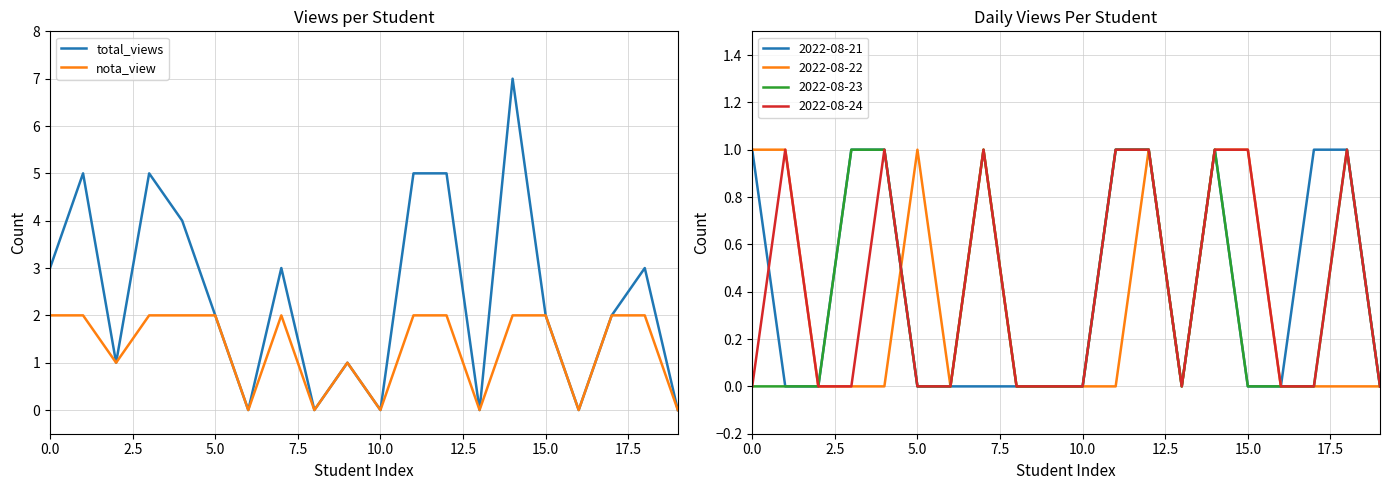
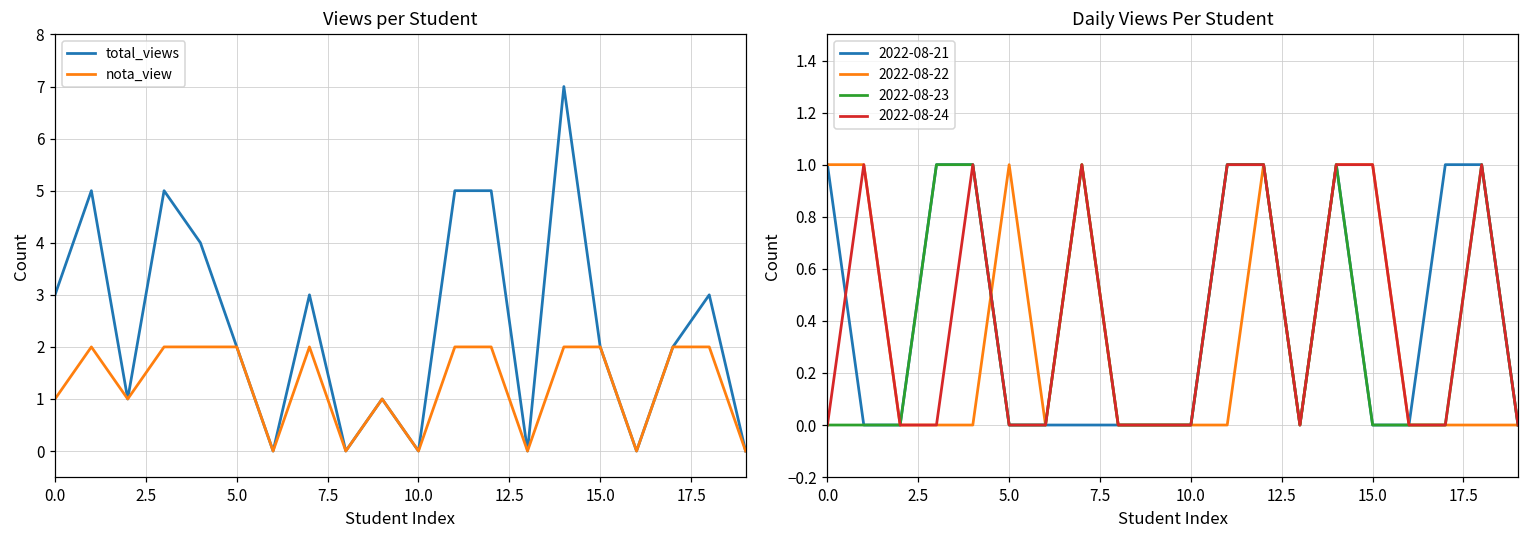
  {
    "Views per Student": {
      "total_views": {
        "0.0": 3
      },
      "nota_view": {
-       "0.0": 2
+       "0.0": 1
      }
    },
    "Daily Views Per Student": {
      "2022-08-22": {
        "5.0": 1.00
      }
    }
  }
